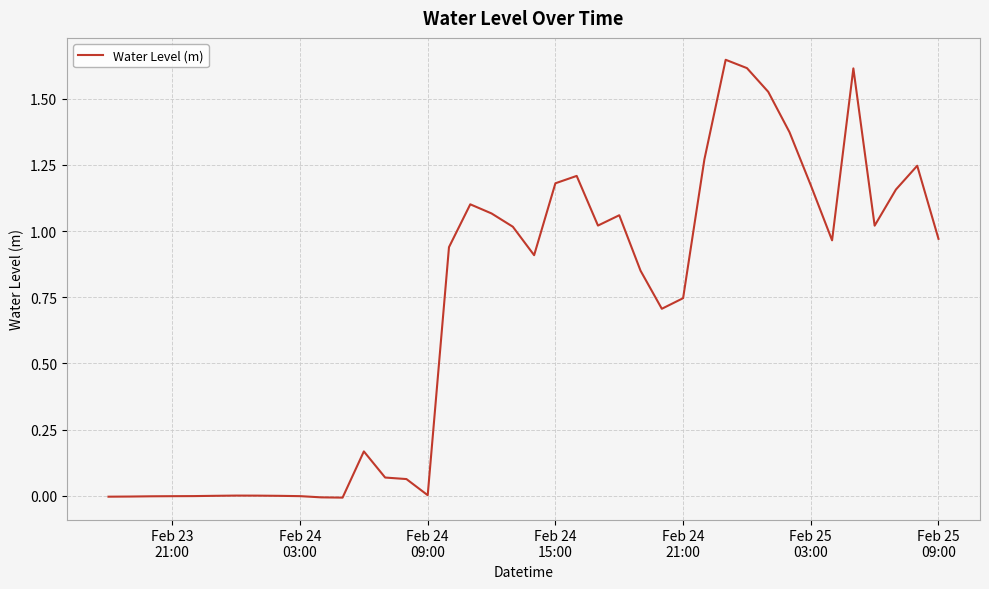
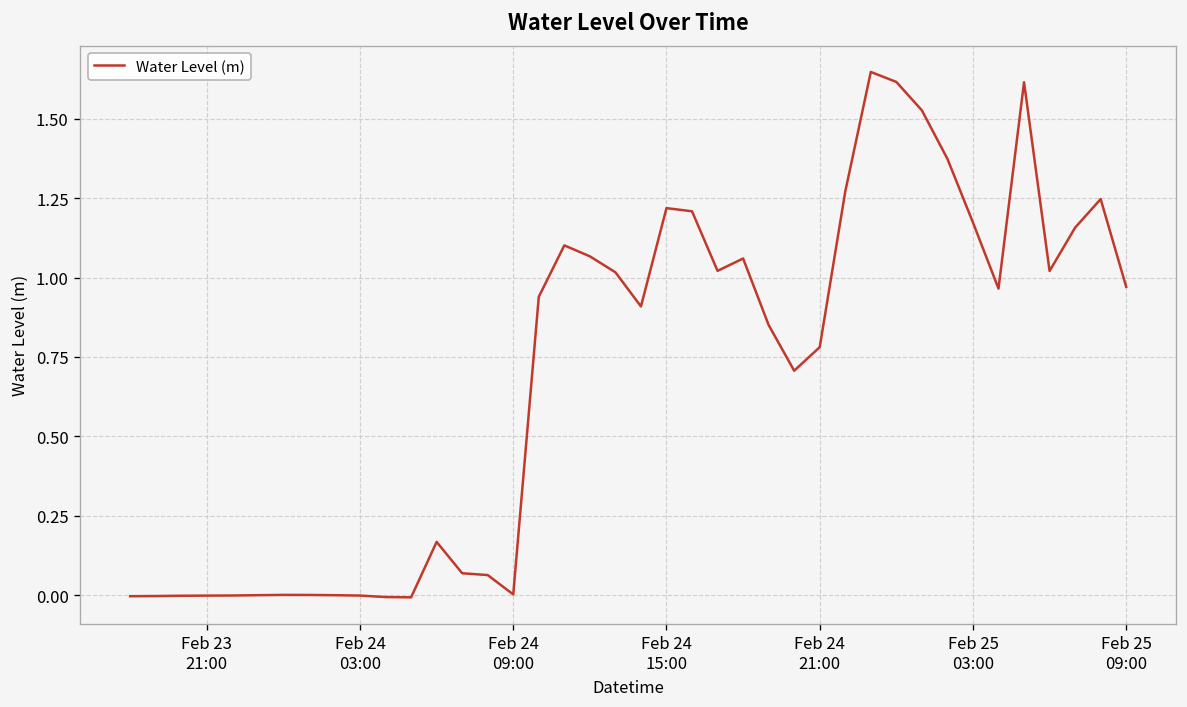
  {
    "Feb 23 21:00": 0.00,
    "Feb 24 03:00": 0.00,
    "Feb 24 09:00": 0.00,
-   "Feb 24 15:00": 1.18,
-   "Feb 24 21:00": 0.75,
+   "Feb 24 15:00": 1.22,
+   "Feb 24 21:00": 0.78,
    "Feb 25 03:00": 1.17,
    "Feb 25 09:00": 0.97
  }
